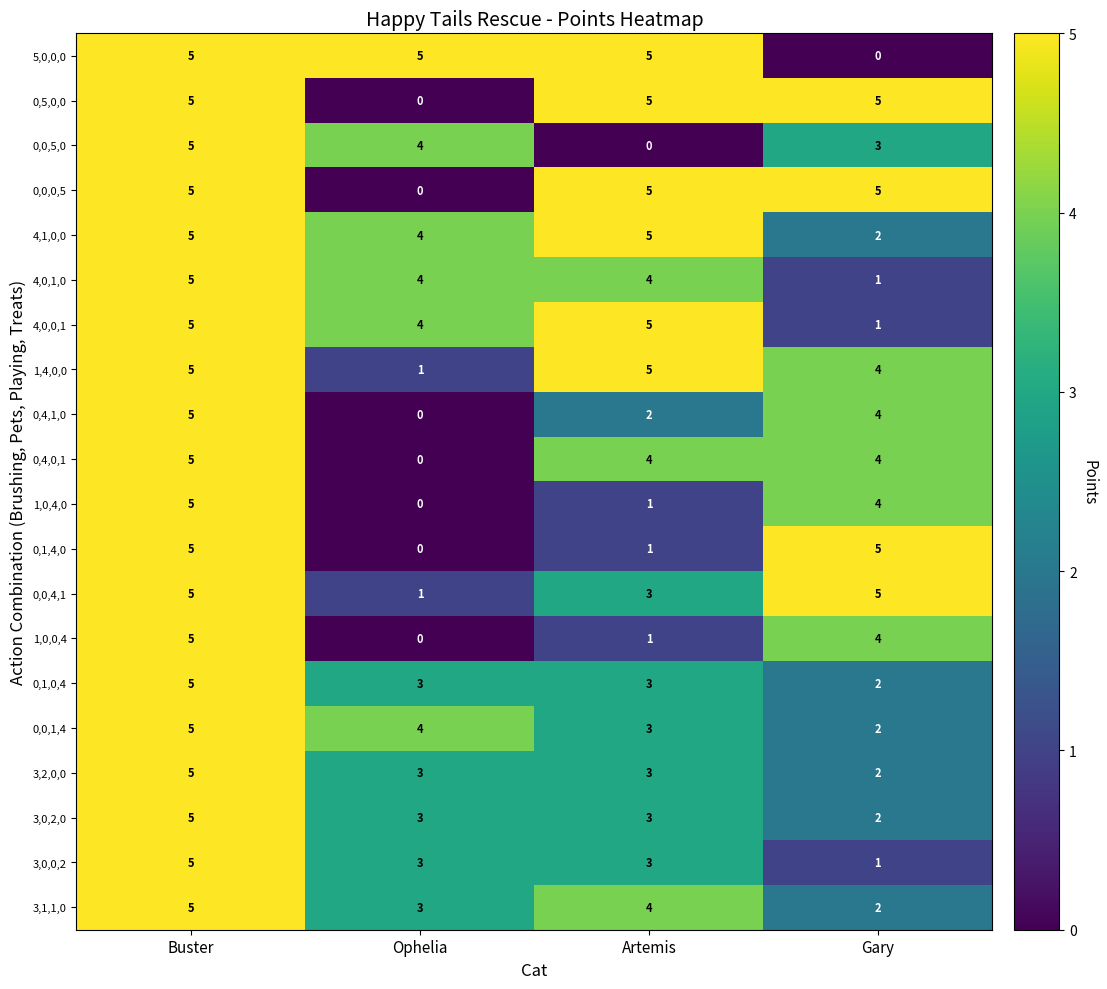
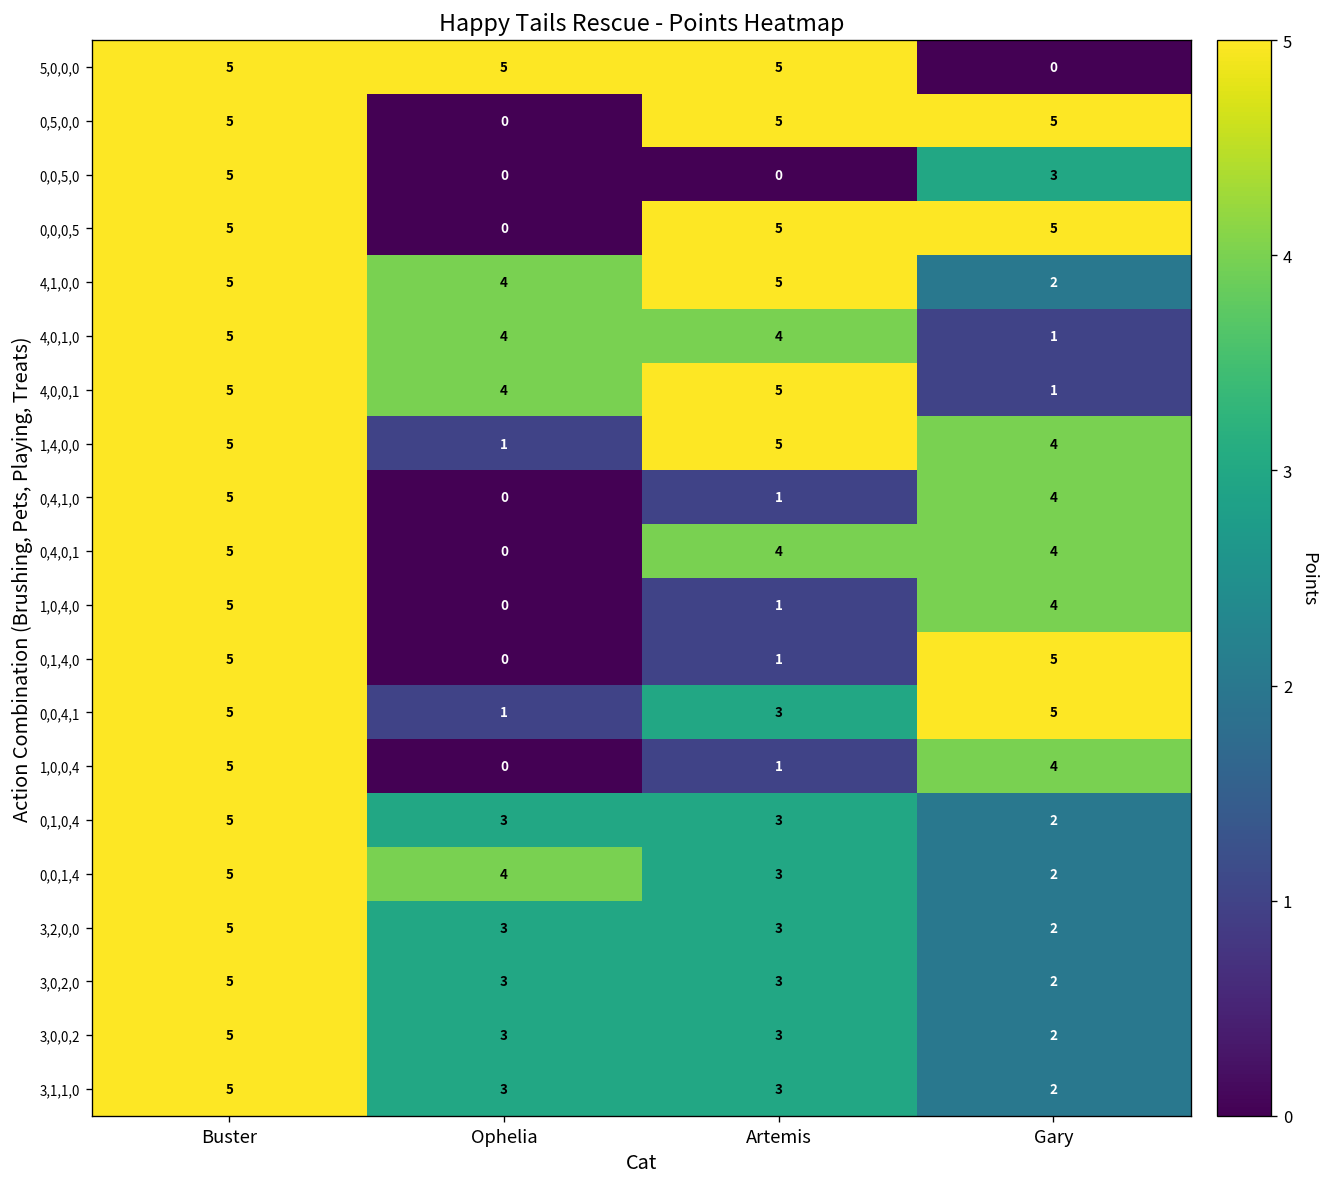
  {
    "5,0,0,0": {
      "Buster": 5,
      "Ophelia": 5,
      "Artemis": 5,
      "Gary": 0
    },
    "0,5,0,0": {
      "Buster": 5,
      "Ophelia": 0,
      "Artemis": 5,
      "Gary": 5
    },
    "0,0,5,0": {
      "Buster": 5,
-     "Ophelia": 4,
+     "Ophelia": 0,
      "Artemis": 0,
      "Gary": 3
    },
    "0,0,0,5": {
      "Buster": 5,
      "Ophelia": 0,
      "Artemis": 5,
      "Gary": 5
    },
    "4,1,0,0": {
      "Buster": 5,
      "Ophelia": 4,
      "Artemis": 5,
      "Gary": 2
    },
    "4,0,1,0": {
      "Buster": 5,
      "Ophelia": 4,
      "Artemis": 4,
      "Gary": 1
    },
    "4,0,0,1": {
      "Buster": 5,
      "Ophelia": 4,
      "Artemis": 5,
      "Gary": 1
    },
    "1,4,0,0": {
      "Buster": 5,
      "Ophelia": 1,
      "Artemis": 5,
      "Gary": 4
    },
    "0,4,1,0": {
      "Buster": 5,
      "Ophelia": 0,
-     "Artemis": 2,
+     "Artemis": 1,
      "Gary": 4
    },
    "0,4,0,1": {
      "Buster": 5,
      "Ophelia": 0,
      "Artemis": 4,
      "Gary": 4
    },
    "1,0,4,0": {
      "Buster": 5,
      "Ophelia": 0,
      "Artemis": 1,
      "Gary": 4
    },
    "0,1,4,0": {
      "Buster": 5,
      "Ophelia": 0,
      "Artemis": 1,
      "Gary": 5
    },
    "0,0,4,1": {
      "Buster": 5,
      "Ophelia": 1,
      "Artemis": 3,
      "Gary": 5
    },
    "1,0,0,4": {
      "Buster": 5,
      "Ophelia": 0,
      "Artemis": 1,
      "Gary": 4
    },
    "0,1,0,4": {
      "Buster": 5,
      "Ophelia": 3,
      "Artemis": 3,
      "Gary": 2
    },
    "0,0,1,4": {
      "Buster": 5,
      "Ophelia": 4,
      "Artemis": 3,
      "Gary": 2
    },
    "3,2,0,0": {
      "Buster": 5,
      "Ophelia": 3,
      "Artemis": 3,
      "Gary": 2
    },
    "3,0,2,0": {
      "Buster": 5,
      "Ophelia": 3,
      "Artemis": 3,
      "Gary": 2
    },
    "3,0,0,2": {
      "Buster": 5,
      "Ophelia": 3,
      "Artemis": 3,
-     "Gary": 1
+     "Gary": 2
    },
    "3,1,1,0": {
      "Buster": 5,
      "Ophelia": 3,
-     "Artemis": 4,
+     "Artemis": 3,
      "Gary": 2
    }
  }
